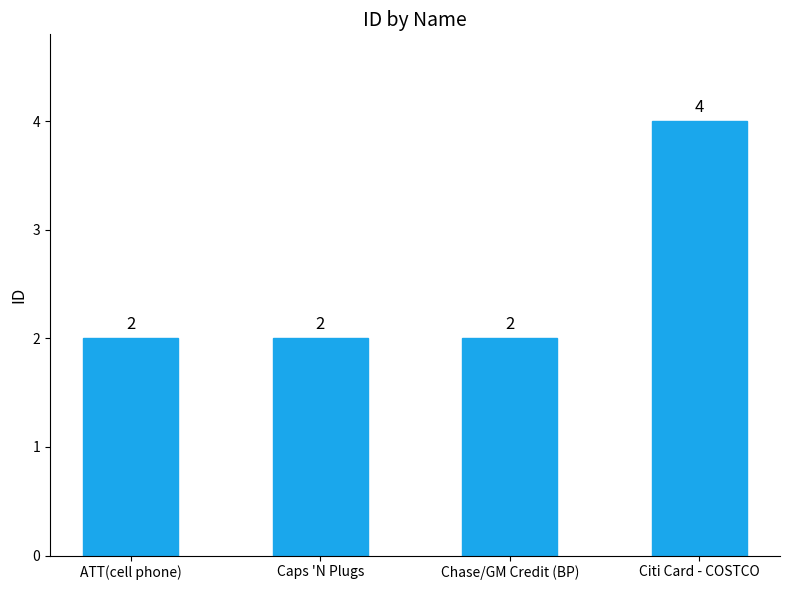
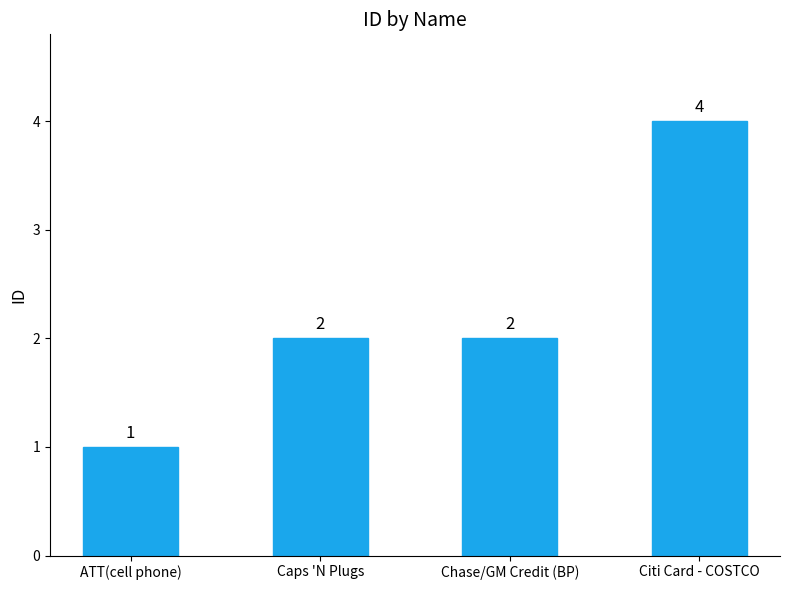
  {
-   "ATT(cell phone)": 2,
+   "ATT(cell phone)": 1,
    "Caps 'N Plugs": 2,
    "Chase/GM Credit (BP)": 2,
    "Citi Card - COSTCO": 4
  }
